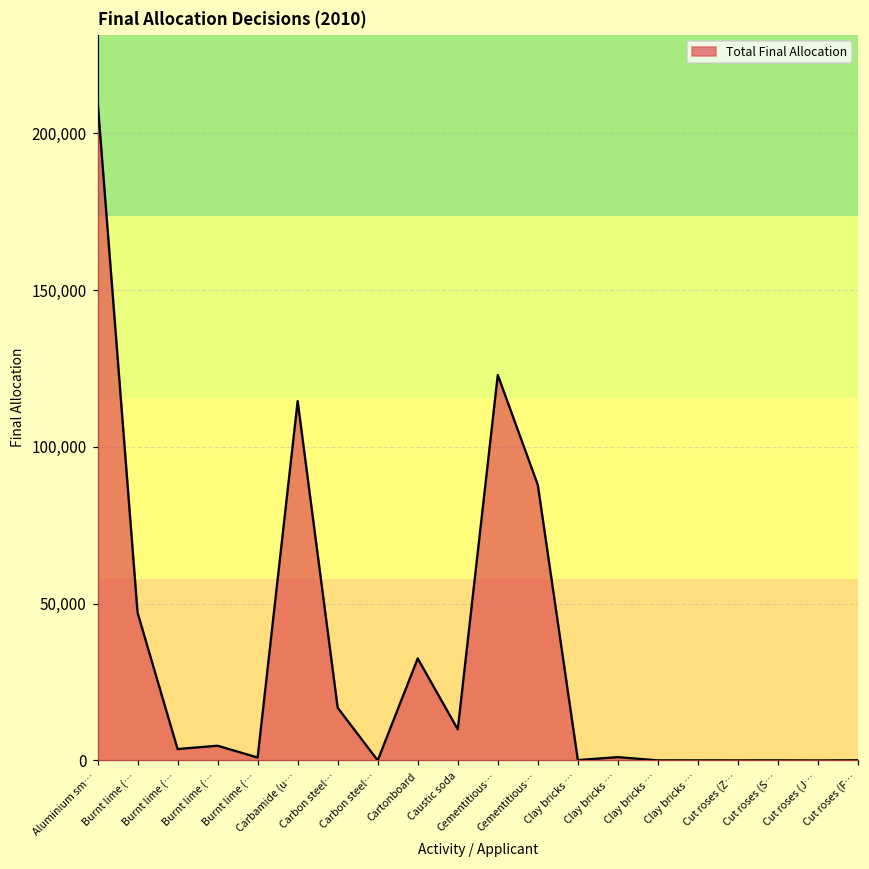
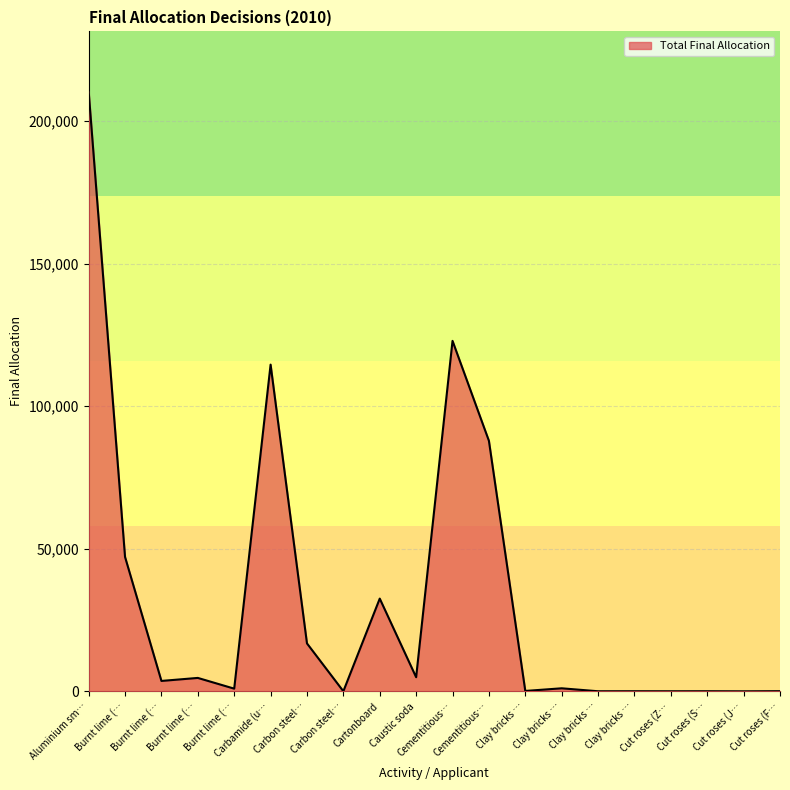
  {
    "Aluminium sm…": "210,000",
    "Carbamide (u…": "115,000",
    "Cartonboard": "33,000",
-   "Caustic soda": "10,000",
+   "Caustic soda": "5,000",
    "Cut roses (Z…": "0",
    "Cut roses (S…": "0",
    "Cut roses (J…": "0",
    "Cut roses (F…": "0"
  }
